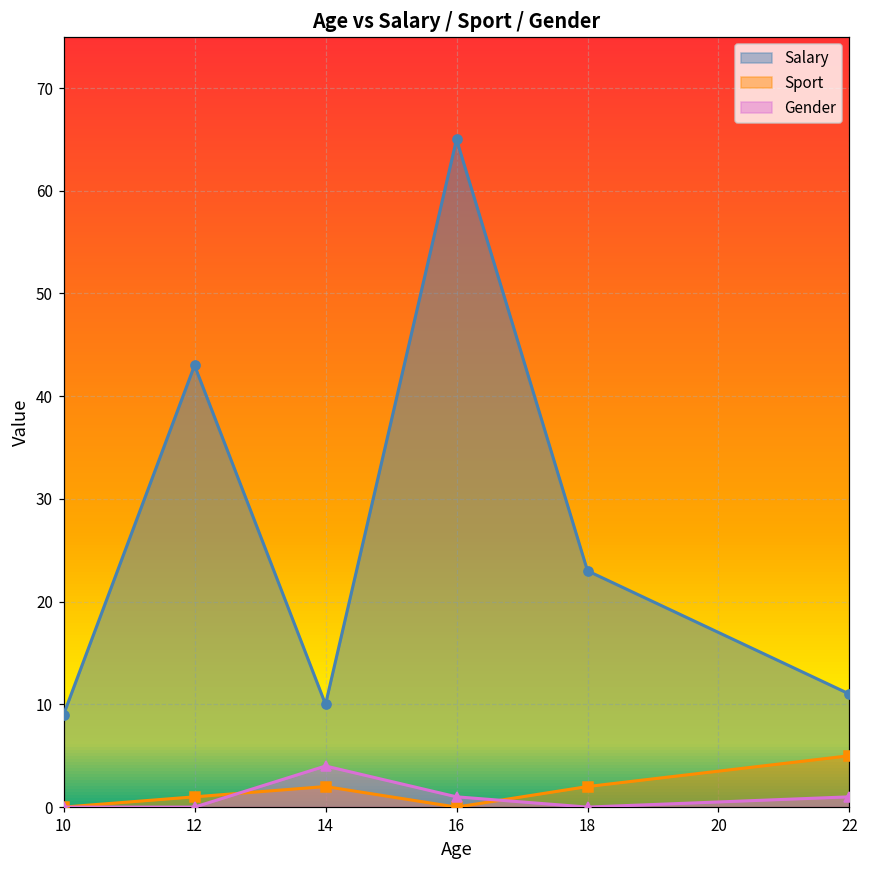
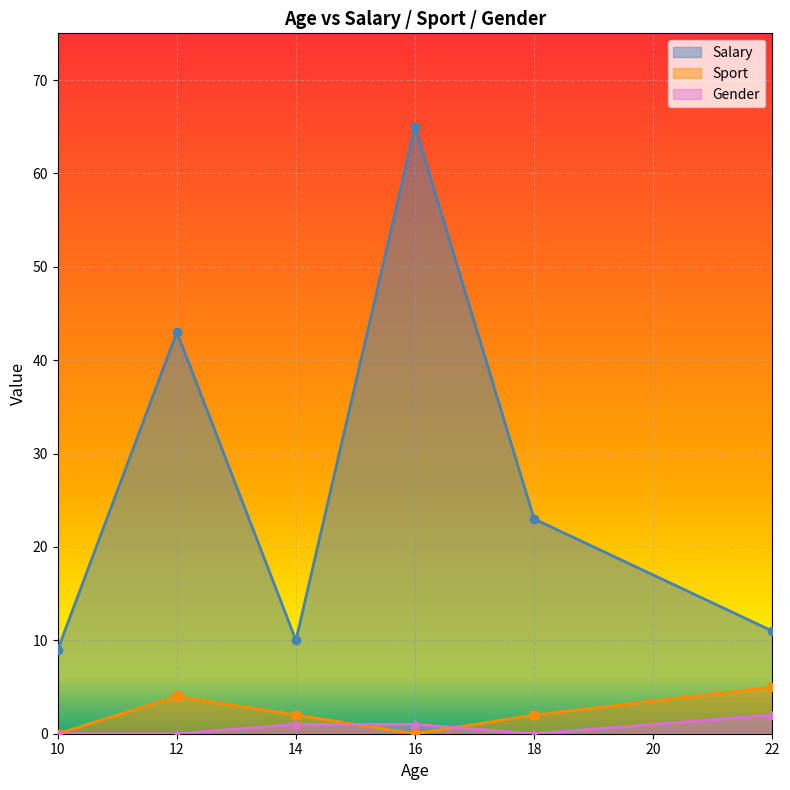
  {
    "Salary": {
      "10": 9,
      "12": 43,
      "14": 10,
      "16": 65,
      "18": 23,
      "22": 11
    },
    "Sport": {
-     "12": 1,
+     "12": 4,
      "14": 2,
      "16": 0,
      "18": 2,
      "22": 5
    },
    "Gender": {
      "12": 0,
-     "14": 4,
+     "14": 1,
      "16": 1,
      "18": 0,
-     "22": 1
+     "22": 2
    }
  }
